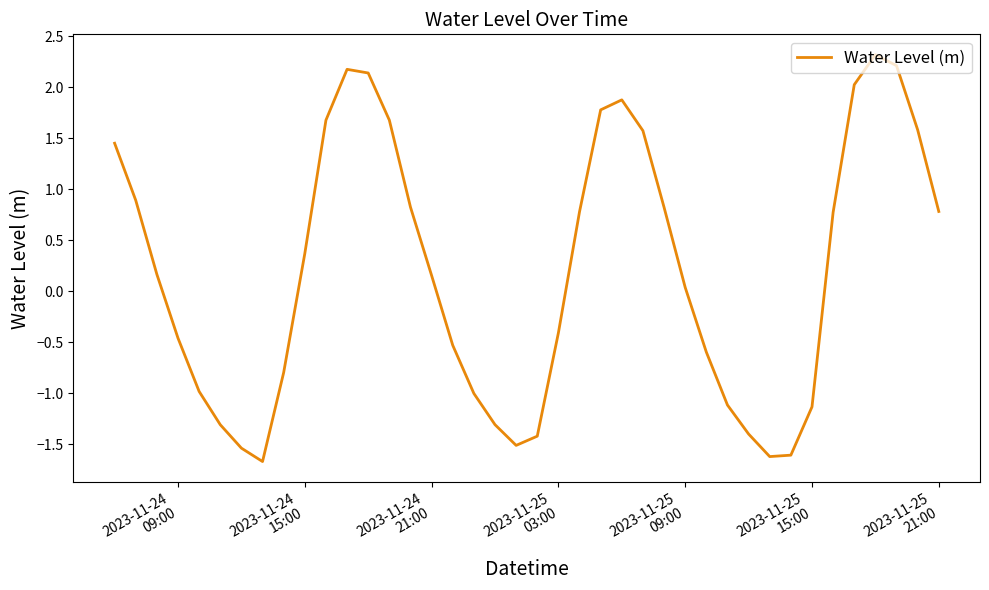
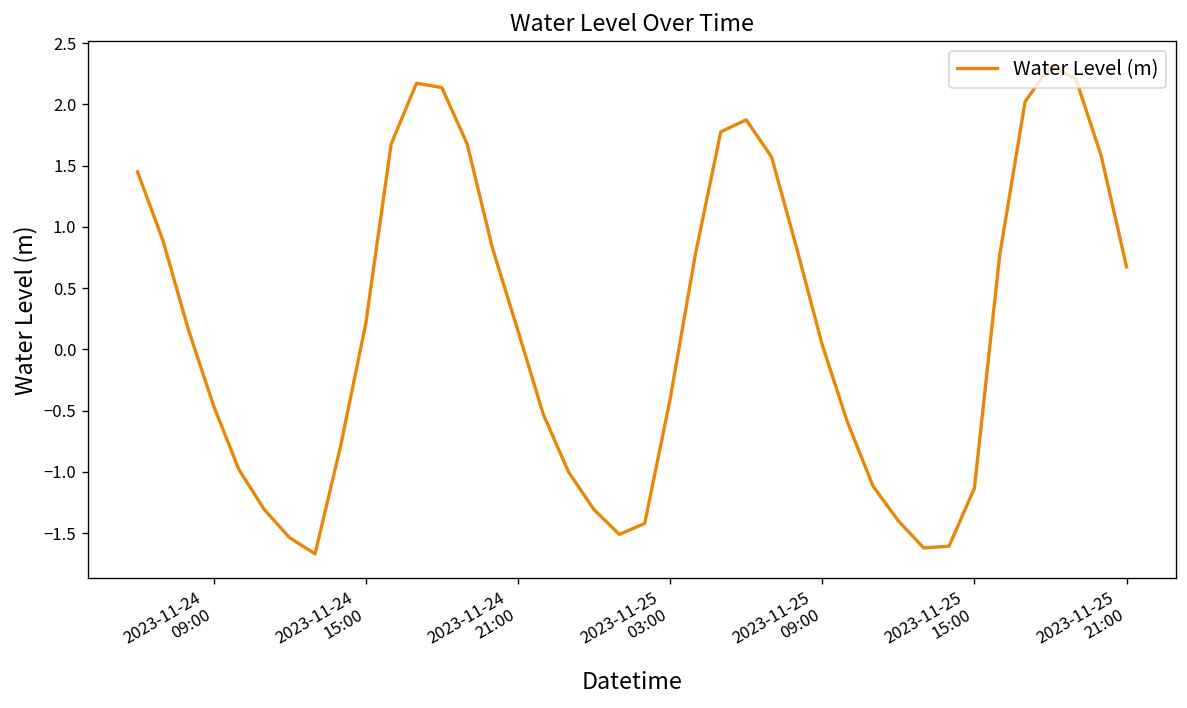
  {
    "2023-11-24 09:00": -0.46,
-   "2023-11-24 15:00": 0.37,
+   "2023-11-24 15:00": 0.21,
    "2023-11-24 21:00": 0.15,
    "2023-11-25 03:00": -0.41,
    "2023-11-25 09:00": 0.04,
    "2023-11-25 15:00": -1.13,
-   "2023-11-25 21:00": 0.78
+   "2023-11-25 21:00": 0.67
  }
